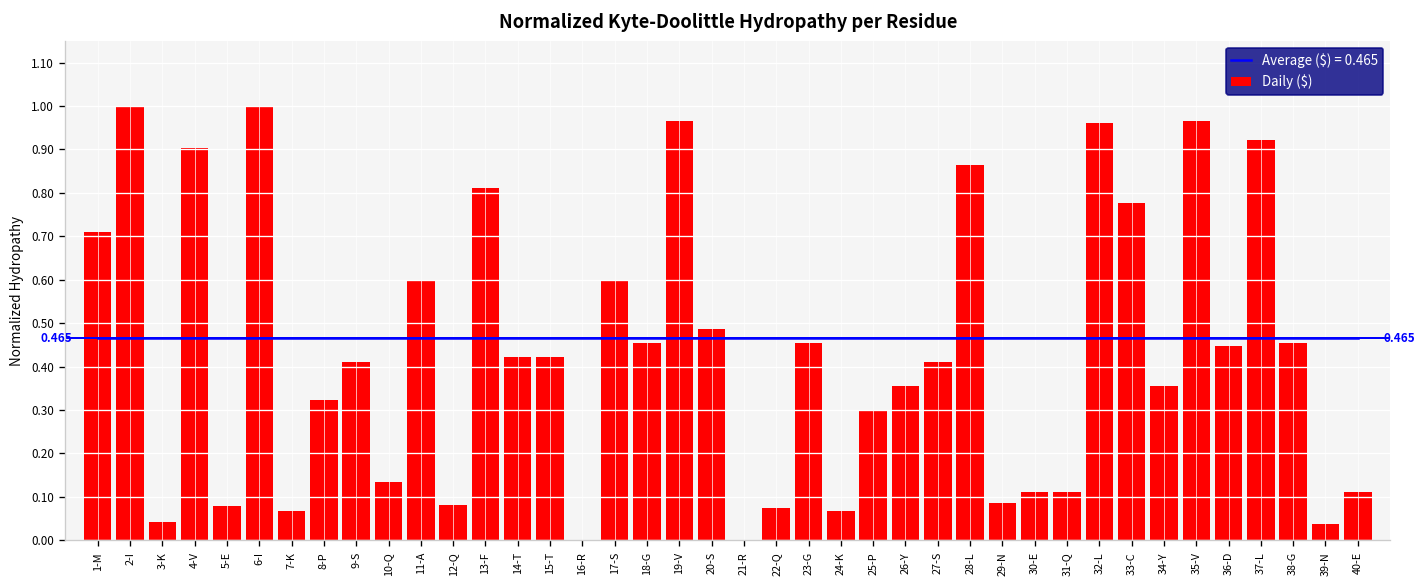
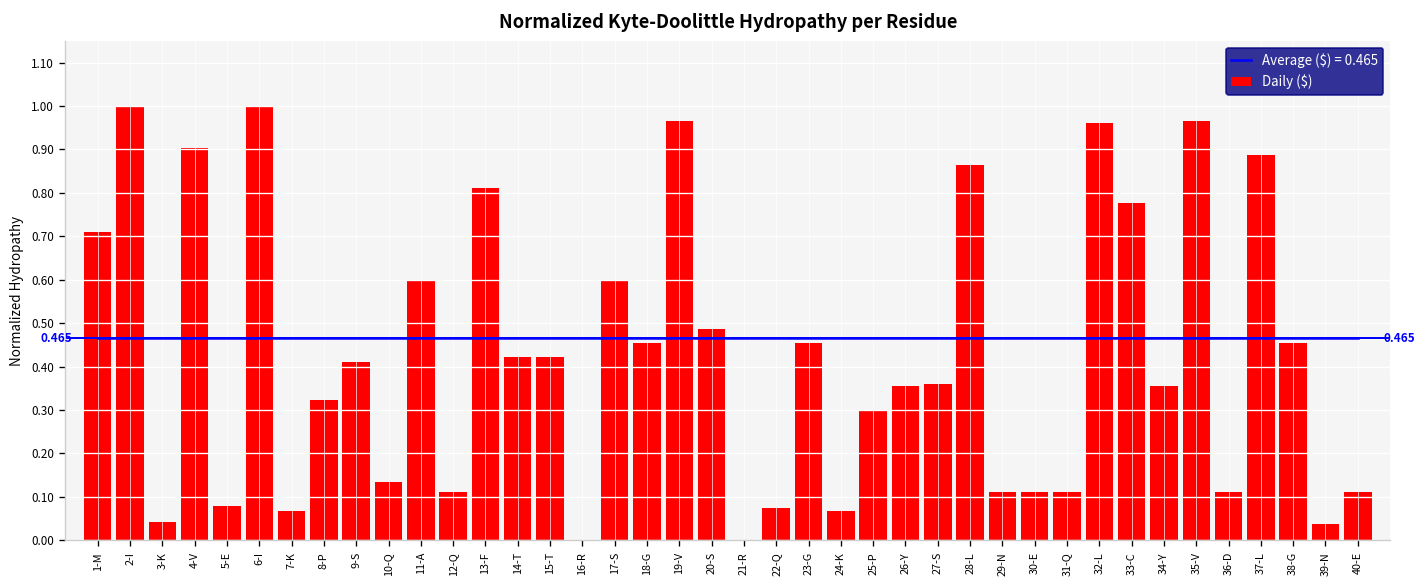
  {
    "Average ($) = 0.465": {
      "1-M": 0.465,
      "40-E": 0.465
    },
    "Daily ($)": {
      "1-M": 0.71,
      "2-I": 1.00,
      "3-K": 0.04,
      "4-V": 0.90,
      "5-E": 0.08,
      "6-I": 1.00,
      "7-K": 0.07,
      "8-P": 0.32,
      "9-S": 0.41,
      "10-Q": 0.13,
      "11-A": 0.60,
-     "12-Q": 0.08,
+     "12-Q": 0.11,
      "13-F": 0.81,
      "14-T": 0.42,
      "15-T": 0.42,
      "16-R": 0.00,
      "17-S": 0.60,
      "18-G": 0.46,
      "19-V": 0.97,
      "20-S": 0.49,
      "21-R": 0.00,
      "22-Q": 0.08,
      "23-G": 0.46,
      "24-K": 0.07,
      "25-P": 0.30,
      "26-Y": 0.36,
-     "27-S": 0.41,
+     "27-S": 0.36,
      "28-L": 0.86,
-     "29-N": 0.09,
+     "29-N": 0.11,
      "30-E": 0.11,
      "31-Q": 0.11,
      "32-L": 0.96,
      "33-C": 0.78,
      "34-Y": 0.36,
      "35-V": 0.97,
-     "36-D": 0.45,
-     "37-L": 0.92,
+     "36-D": 0.11,
+     "37-L": 0.89,
      "38-G": 0.46,
      "39-N": 0.04,
      "40-E": 0.11
    }
  }
